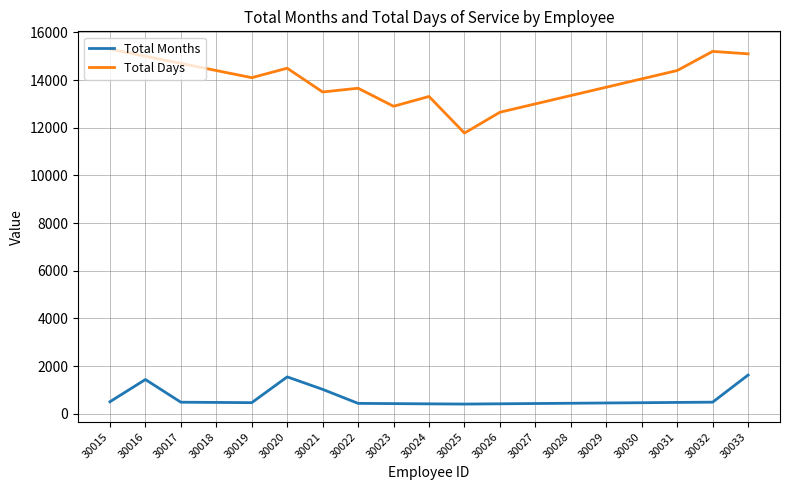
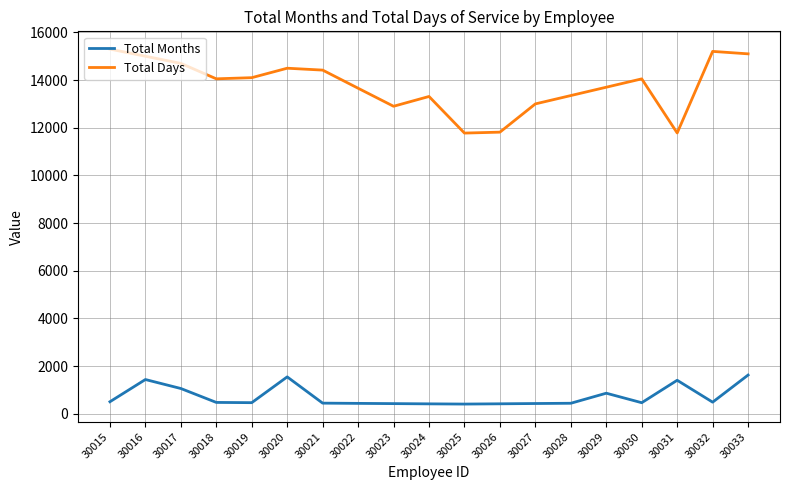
  {
    "Total Months": {
      "30015": 500,
      "30016": 1400,
-     "30017": 500,
+     "30017": 1100,
      "30018": 500,
      "30019": 500,
      "30020": 1500,
-     "30021": 1000,
+     "30021": 400,
      "30022": 400,
      "30023": 400,
      "30024": 400,
      "30025": 400,
      "30026": 400,
      "30027": 400,
      "30028": 400,
-     "30029": 500,
+     "30029": 900,
      "30030": 500,
-     "30031": 500,
+     "30031": 1400,
      "30032": 500,
      "30033": 1600
    },
    "Total Days": {
-     "30018": 14400,
+     "30018": 14100,
      "30019": 14100,
      "30020": 14500,
-     "30021": 13500,
+     "30021": 14400,
      "30022": 13700,
      "30023": 12900,
      "30024": 13300,
      "30025": 11800,
-     "30026": 12700,
+     "30026": 11800,
      "30027": 13000,
      "30028": 13400,
      "30029": 13700,
      "30030": 14100,
-     "30031": 14400,
+     "30031": 11800,
      "30032": 15200,
      "30033": 15100
    }
  }
